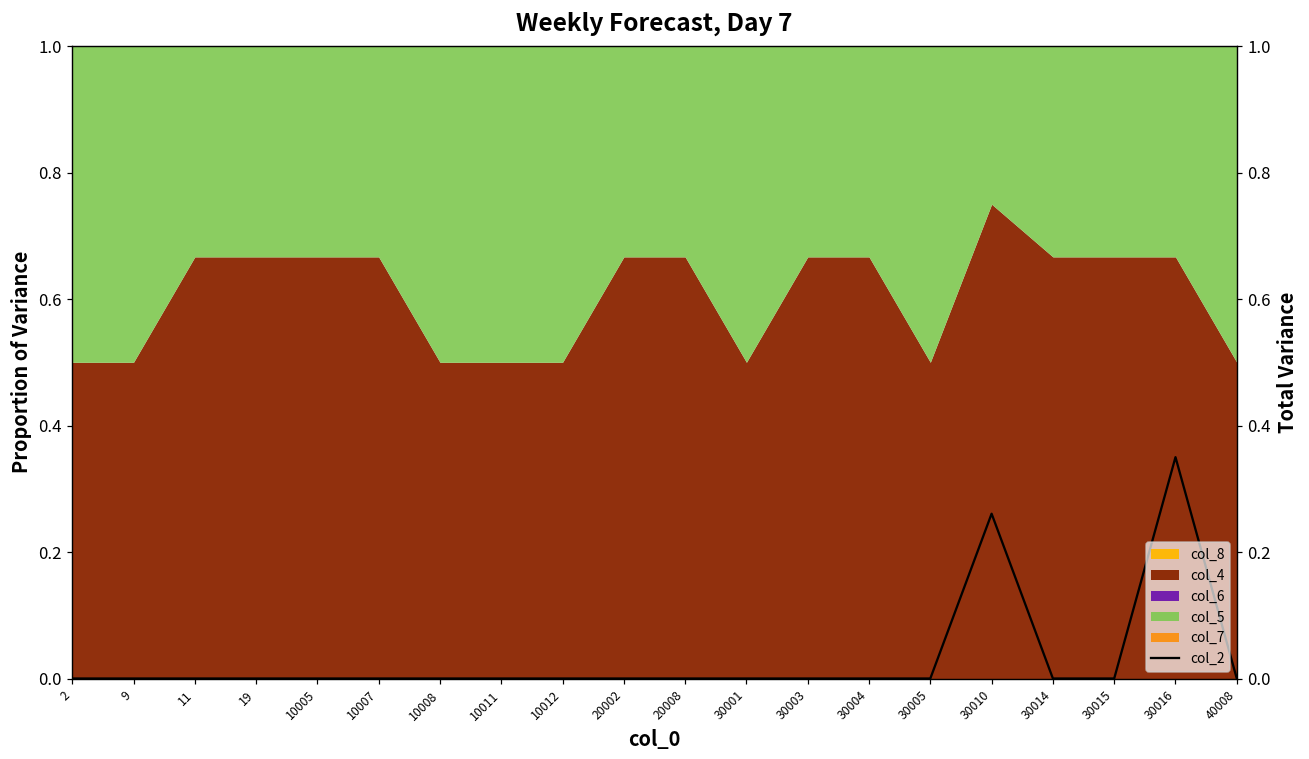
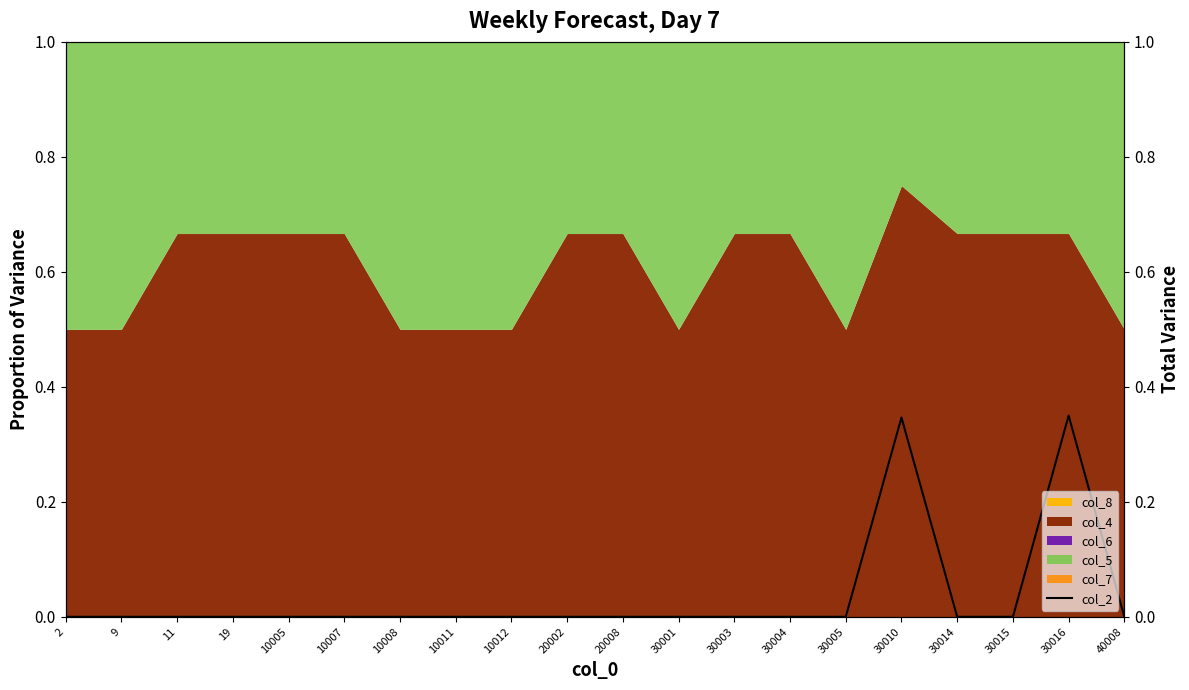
  {
    "col_2": {
-     "30010": 0.26,
+     "30010": 0.35,
      "30016": 0.35
    }
  }
